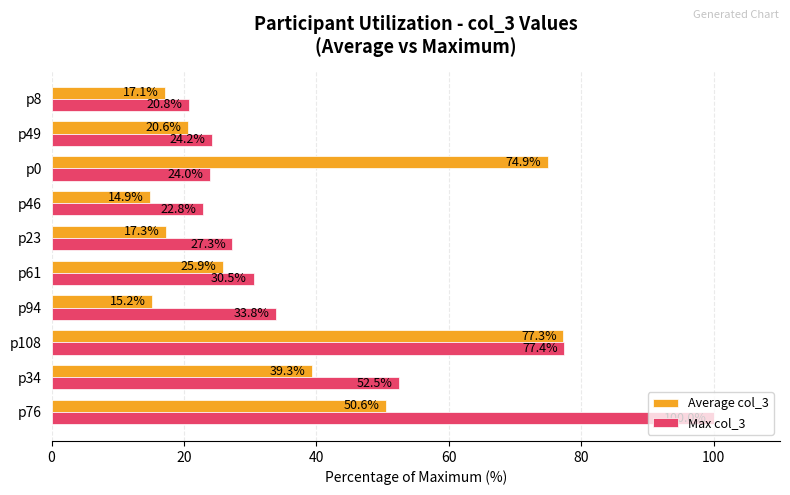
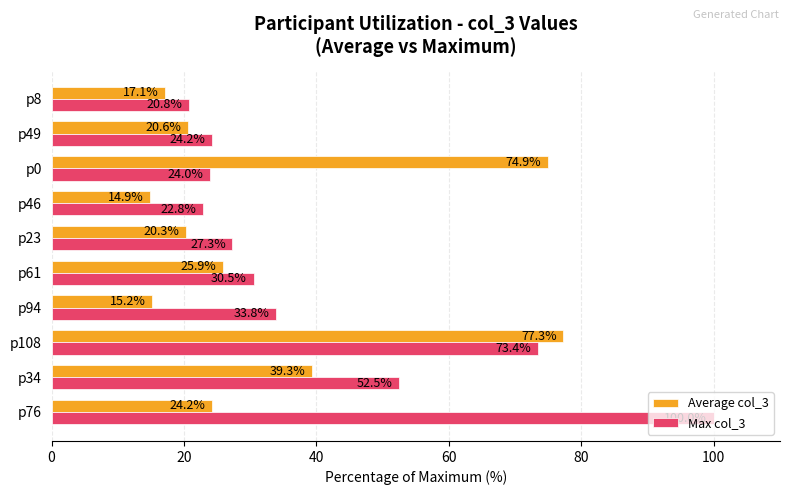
  {
    "Average col_3": {
      "p8": "17.1%",
      "p49": "20.6%",
      "p0": "74.9%",
      "p46": "14.9%",
-     "p23": "17.3%",
+     "p23": "20.3%",
      "p61": "25.9%",
      "p94": "15.2%",
      "p108": "77.3%",
      "p34": "39.3%",
-     "p76": "50.6%"
+     "p76": "24.2%"
    },
    "Max col_3": {
      "p8": "20.8%",
      "p49": "24.2%",
      "p0": "24.0%",
      "p46": "22.8%",
      "p23": "27.3%",
      "p61": "30.5%",
      "p94": "33.8%",
-     "p108": "77.4%",
+     "p108": "73.4%",
      "p34": "52.5%"
    }
  }
